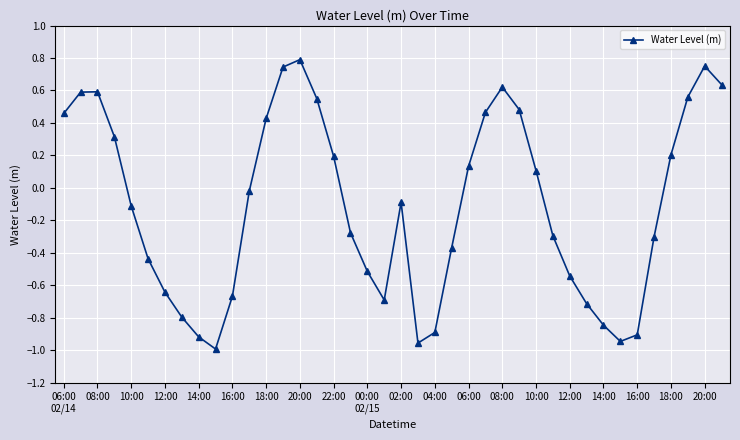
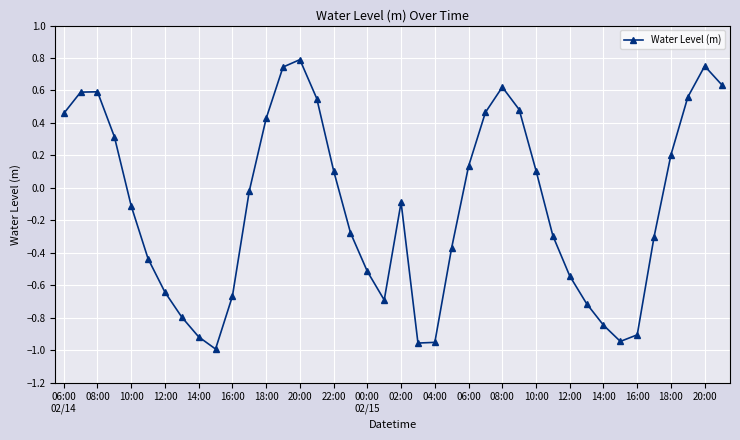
  {
    "06:00 02/14": 0.46,
-   "22:00": 0.19,
+   "22:00": 0.11,
    "00:00 02/15": -0.52,
    "02:00": -0.09,
-   "04:00": -0.89,
+   "04:00": -0.95,
    "06:00": 0.13
  }
